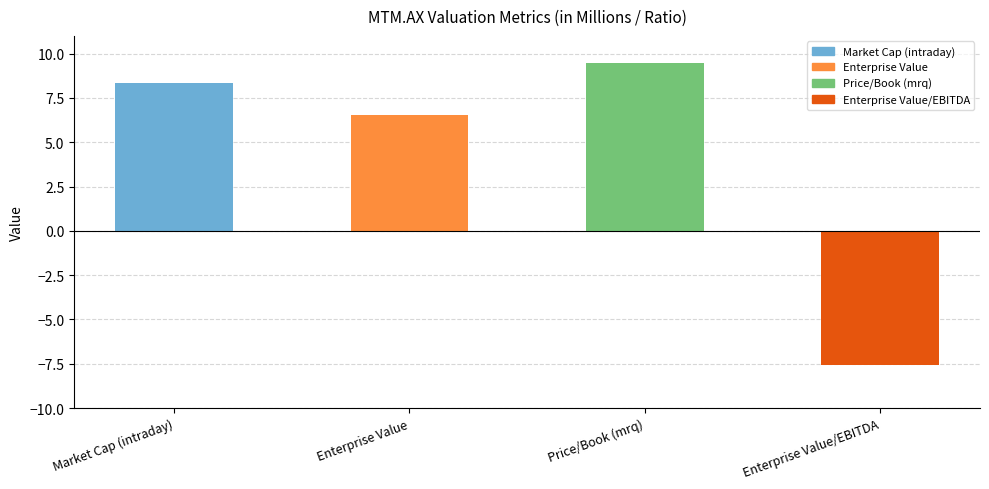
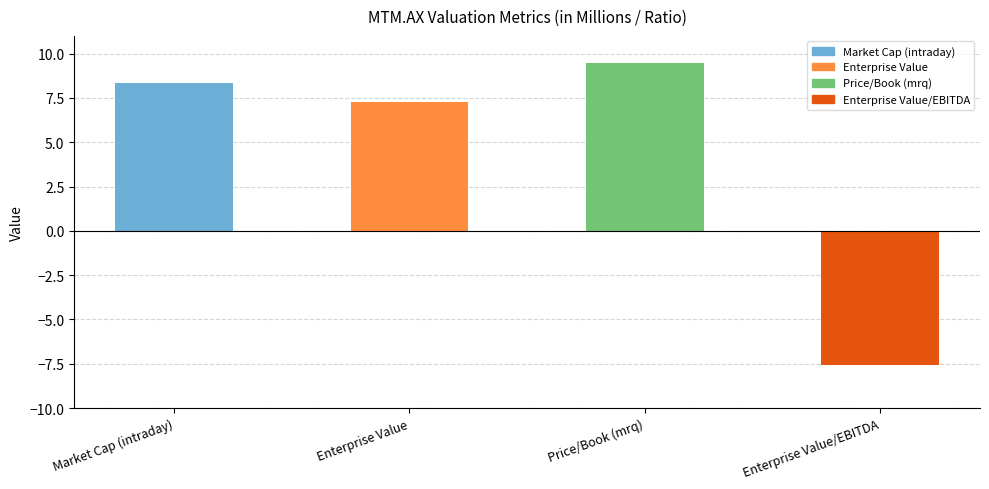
  {
    "Market Cap (intraday)": 8.4,
-   "Enterprise Value": 6.5,
+   "Enterprise Value": 7.3,
    "Price/Book (mrq)": 9.5,
    "Enterprise Value/EBITDA": -7.6
  }
